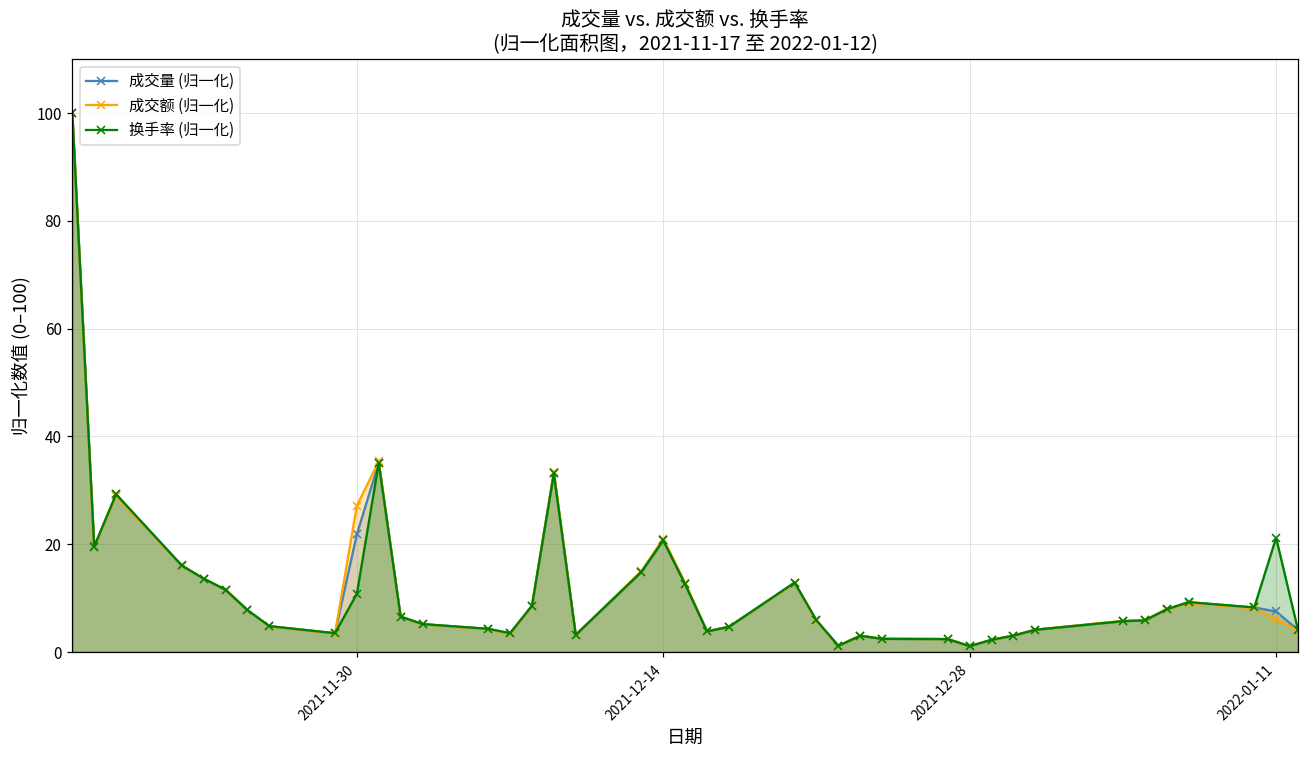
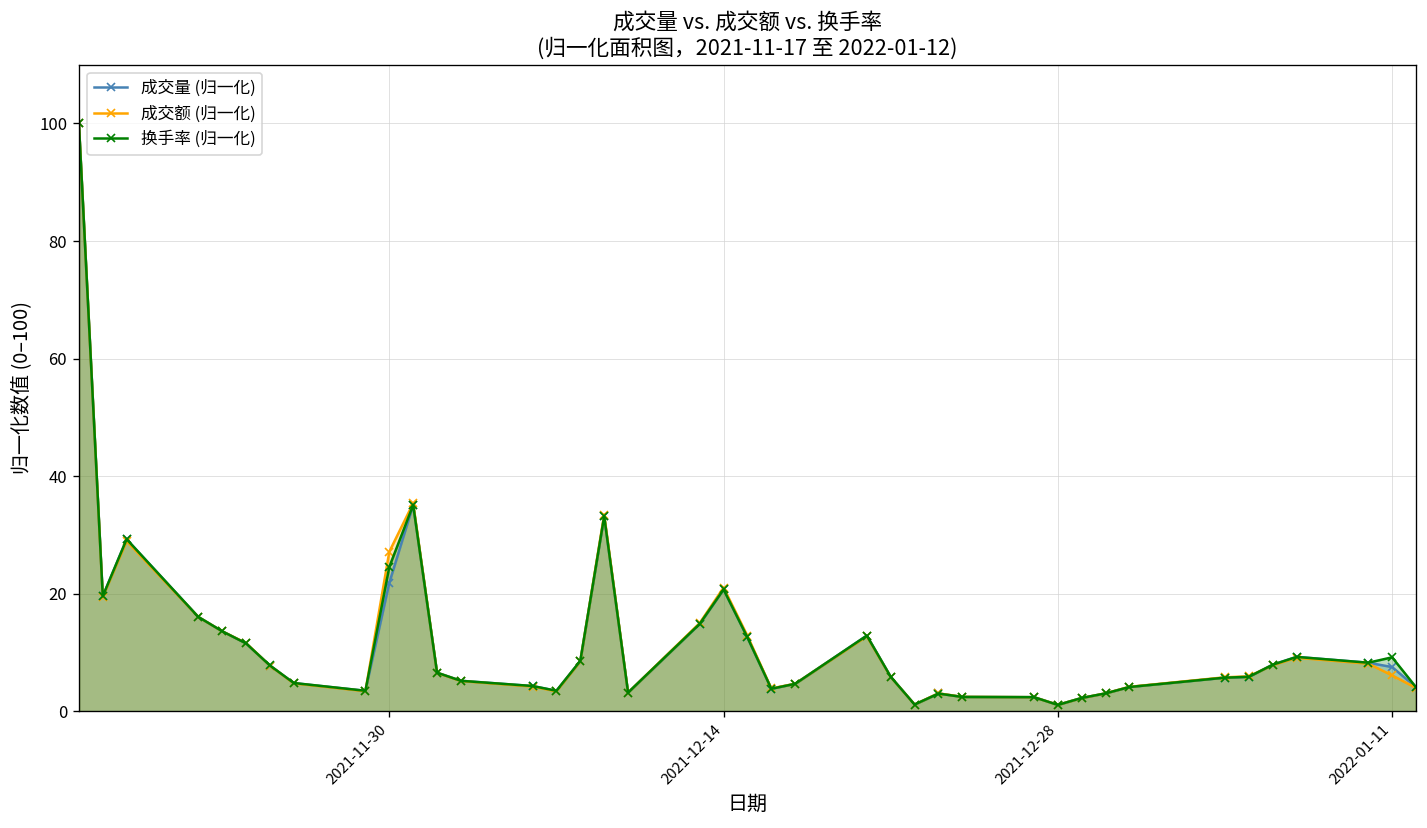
  {
    "成交量 (归一化)": {
      "2021-11-30": 22,
      "2022-01-11": 8
    },
    "成交额 (归一化)": {
      "2021-11-30": 27,
      "2022-01-11": 6
    },
    "换手率 (归一化)": {
-     "2021-11-30": 11,
-     "2022-01-11": 21
+     "2021-11-30": 25,
+     "2022-01-11": 9
    }
  }
